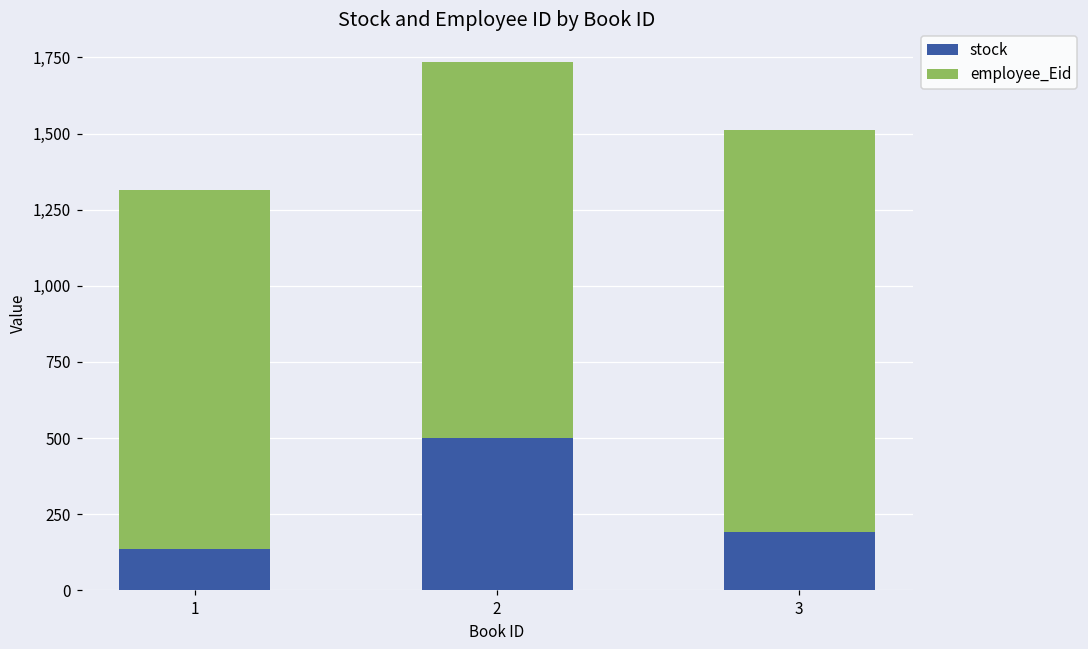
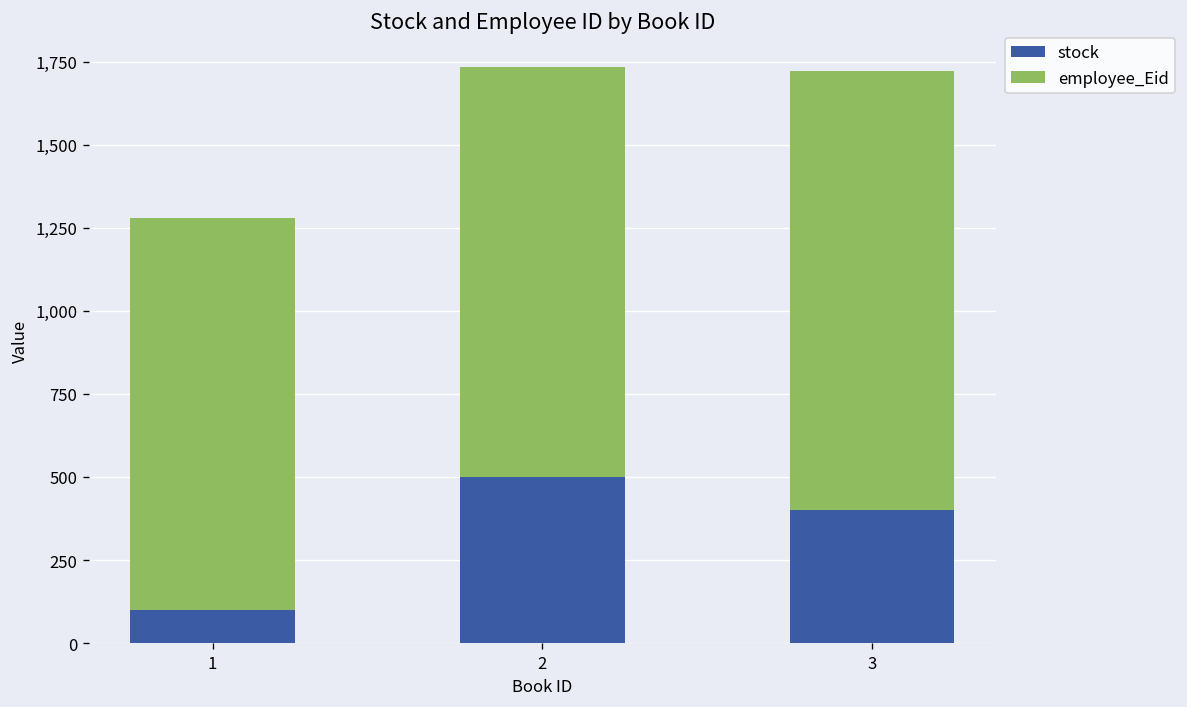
  {
    "stock": {
-     "1": "140",
+     "1": "100",
      "2": "500",
-     "3": "190"
+     "3": "400"
    },
    "employee_Eid": {
      "1": "1,180",
      "2": "1,240",
      "3": "1,320"
    }
  }
